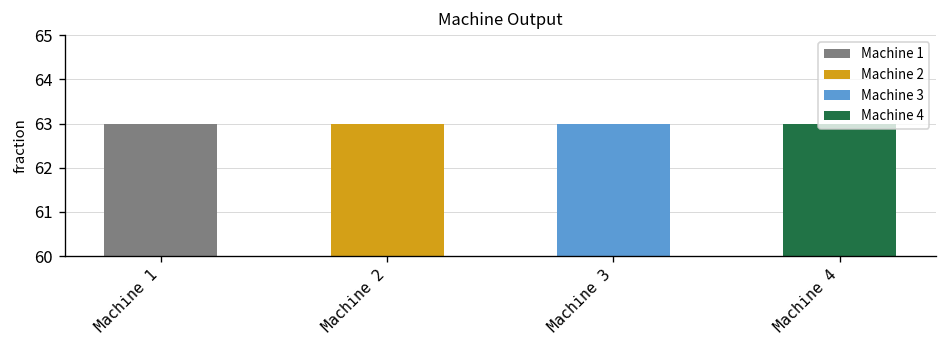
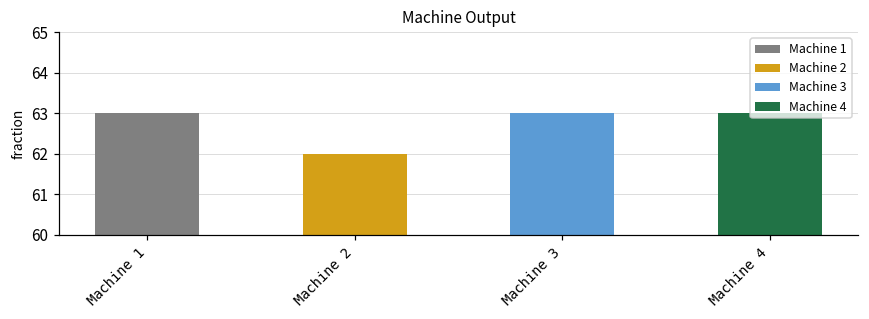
  {
    "Machine 1": 63,
-   "Machine 2": 63,
+   "Machine 2": 62,
    "Machine 3": 63,
    "Machine 4": 63
  }
